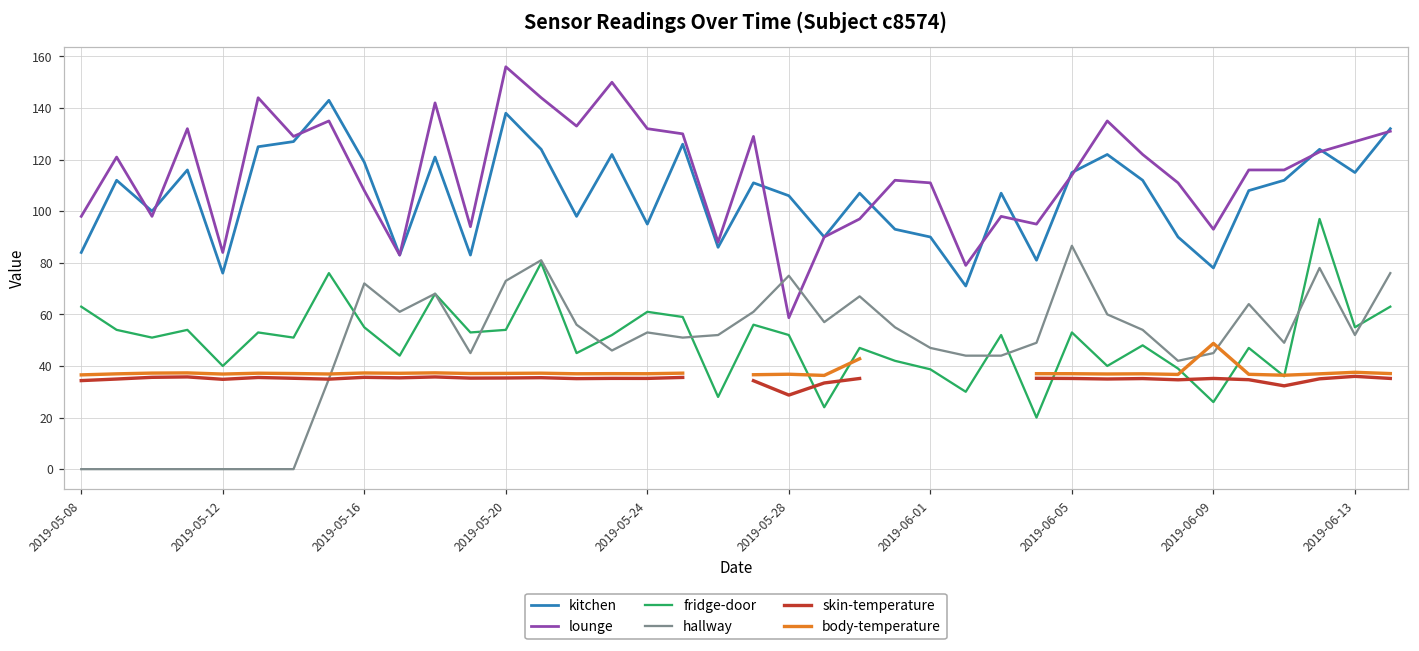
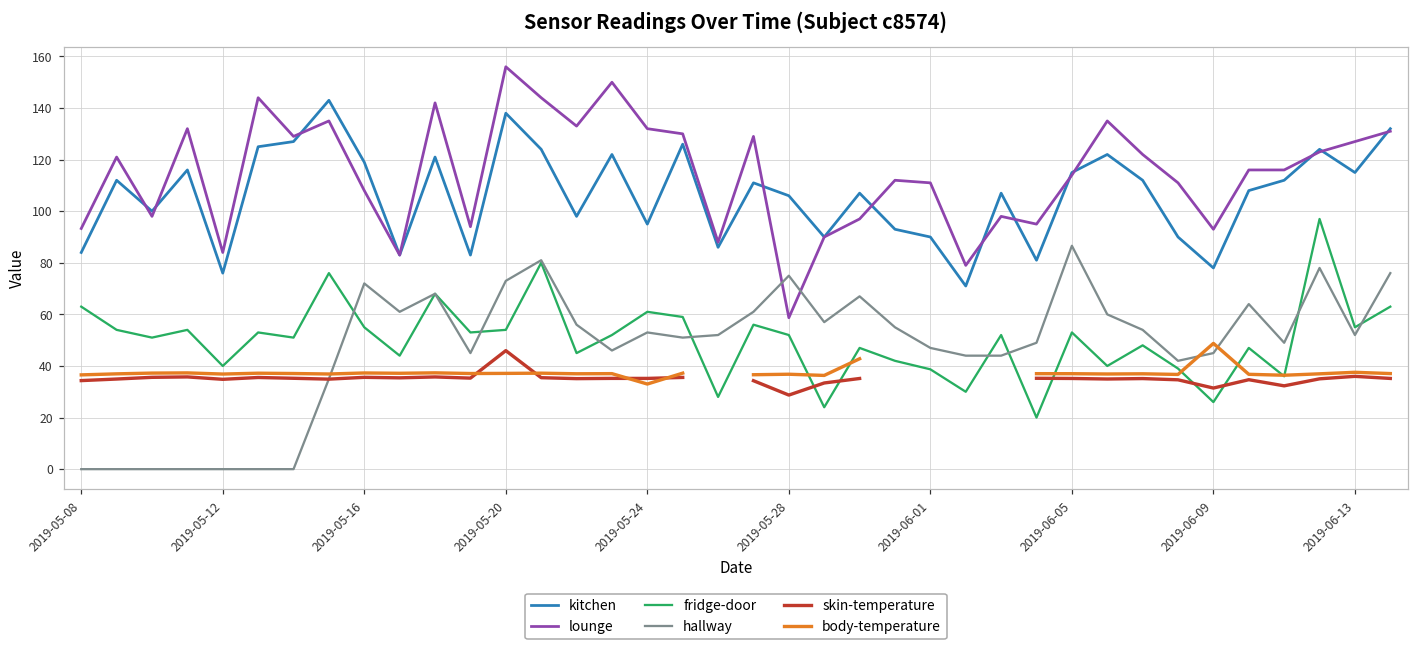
  {
    "kitchen": {
      "2019-05-08": 84,
      "2019-05-12": 76,
      "2019-05-16": 119,
      "2019-05-20": 138,
      "2019-05-24": 95,
      "2019-05-28": 106,
      "2019-06-01": 90,
      "2019-06-09": 78,
      "2019-06-13": 115
    },
    "lounge": {
-     "2019-05-08": 98,
+     "2019-05-08": 93,
      "2019-05-12": 84,
      "2019-05-16": 108,
      "2019-05-20": 156,
      "2019-05-24": 132,
      "2019-05-28": 59,
      "2019-06-01": 111,
      "2019-06-09": 93,
      "2019-06-13": 127
    },
    "fridge-door": {
      "2019-05-08": 63,
      "2019-05-12": 40,
      "2019-05-16": 55,
      "2019-05-20": 54,
      "2019-05-24": 61,
      "2019-05-28": 52,
      "2019-06-01": 39,
      "2019-06-05": 53,
      "2019-06-09": 26,
      "2019-06-13": 55
    },
    "hallway": {
      "2019-05-08": 0,
      "2019-05-12": 0,
      "2019-05-16": 72,
      "2019-05-20": 73,
      "2019-05-24": 53,
      "2019-05-28": 75,
      "2019-06-01": 47,
      "2019-06-05": 87,
      "2019-06-09": 45,
      "2019-06-13": 52
    },
    "skin-temperature": {
      "2019-05-08": 34,
      "2019-05-12": 35,
      "2019-05-16": 36,
-     "2019-05-20": 35,
+     "2019-05-20": 46,
      "2019-05-24": 35,
      "2019-05-28": 29,
      "2019-06-05": 35,
-     "2019-06-09": 35,
+     "2019-06-09": 31,
      "2019-06-13": 36
    },
    "body-temperature": {
      "2019-05-08": 37,
      "2019-05-12": 37,
      "2019-05-16": 37,
      "2019-05-20": 37,
-     "2019-05-24": 37,
+     "2019-05-24": 33,
      "2019-05-28": 37,
      "2019-06-05": 37,
      "2019-06-09": 49,
      "2019-06-13": 38
    }
  }
